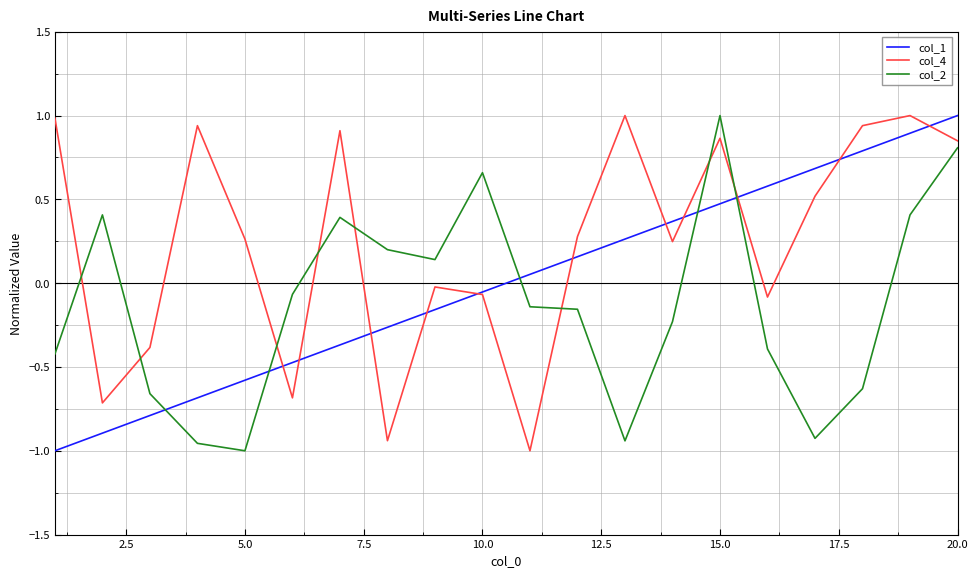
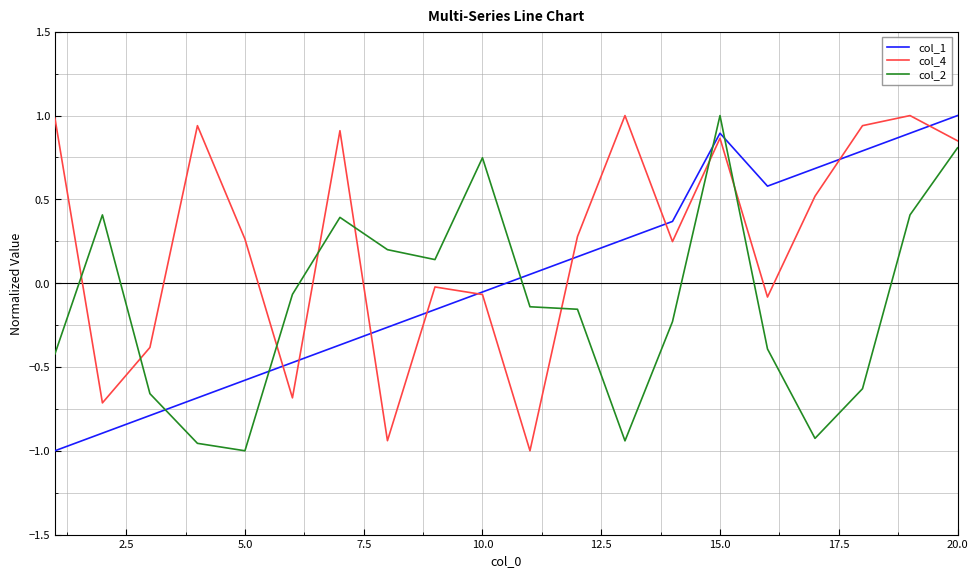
  {
    "col_1": {
      "5.0": -0.58,
      "10.0": -0.05,
-     "15.0": 0.47,
+     "15.0": 0.89,
      "20.0": 1.00
    },
    "col_4": {
      "5.0": 0.26,
      "10.0": -0.07,
      "15.0": 0.86,
      "20.0": 0.85
    },
    "col_2": {
      "5.0": -1.00,
-     "10.0": 0.66,
+     "10.0": 0.75,
      "15.0": 1.00,
      "20.0": 0.81
    }
  }
